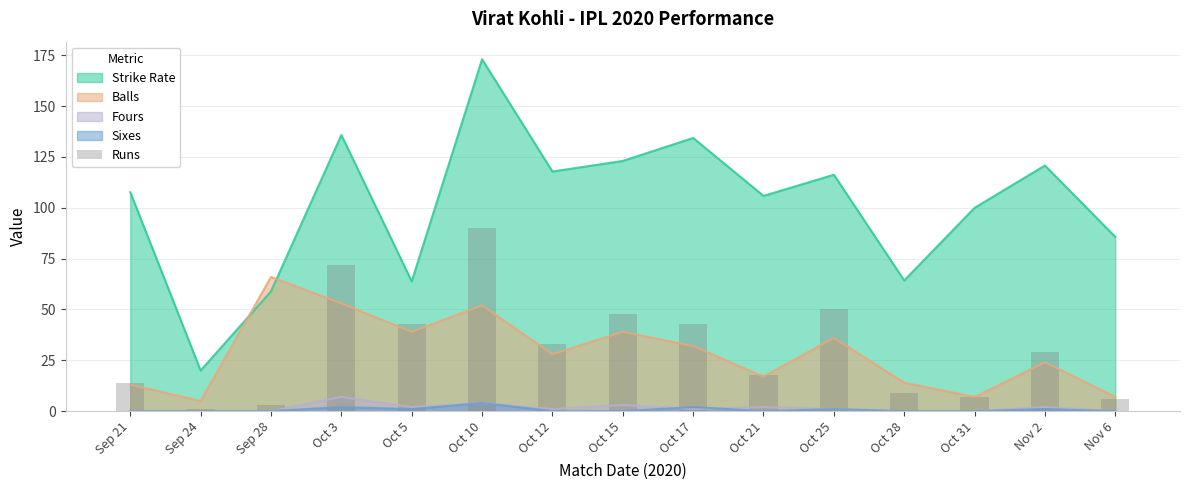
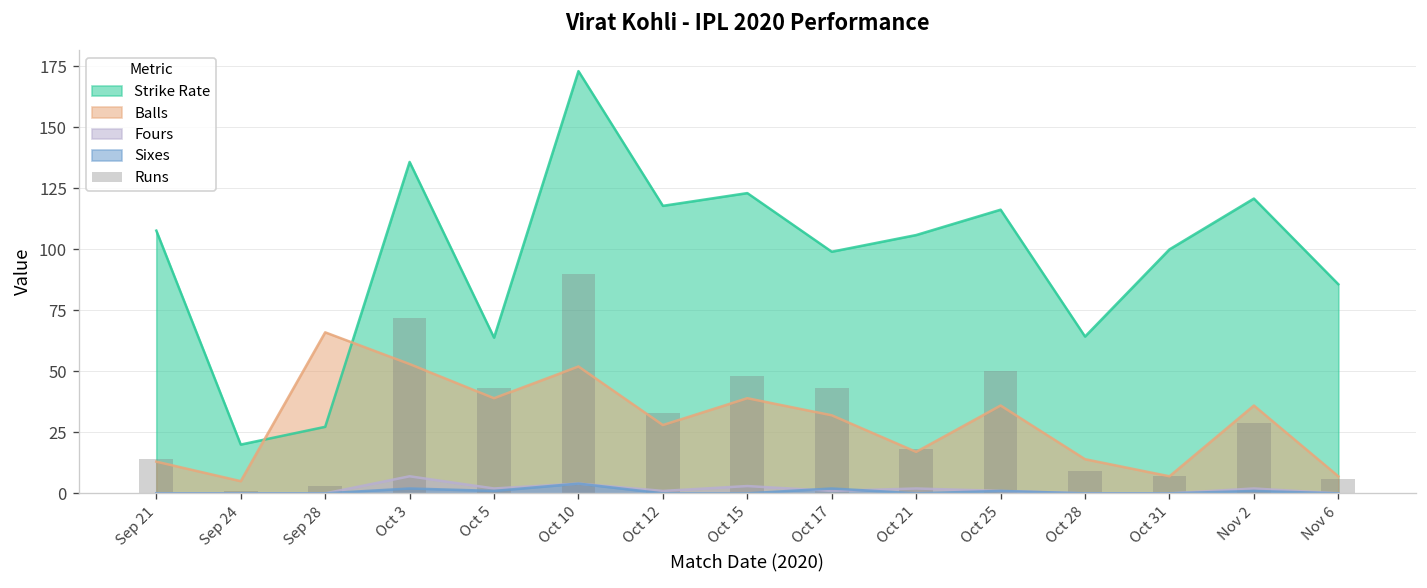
  {
    "Strike Rate": {
      "Sep 21": 108,
      "Sep 24": 20,
-     "Sep 28": 59,
+     "Sep 28": 27,
      "Oct 3": 136,
      "Oct 5": 64,
      "Oct 10": 173,
      "Oct 12": 118,
      "Oct 15": 123,
-     "Oct 17": 134,
+     "Oct 17": 99,
      "Oct 21": 106,
      "Oct 25": 116,
      "Oct 28": 64,
      "Oct 31": 100,
      "Nov 2": 121,
      "Nov 6": 86
    },
    "Balls": {
      "Sep 21": 13,
      "Sep 24": 5,
      "Sep 28": 66,
      "Oct 3": 53,
      "Oct 5": 39,
      "Oct 10": 52,
      "Oct 12": 28,
      "Oct 15": 39,
      "Oct 17": 32,
      "Oct 21": 17,
      "Oct 25": 36,
      "Oct 28": 14,
      "Oct 31": 7,
-     "Nov 2": 24,
+     "Nov 2": 36,
      "Nov 6": 7
    },
    "Sixes": {
      "Oct 3": 2,
      "Oct 15": 0,
      "Oct 21": 0
    }
  }
